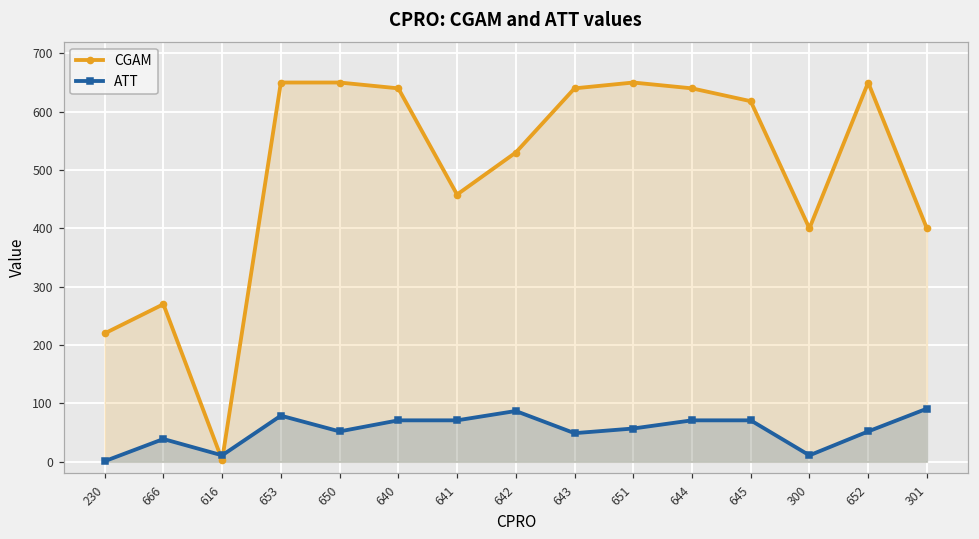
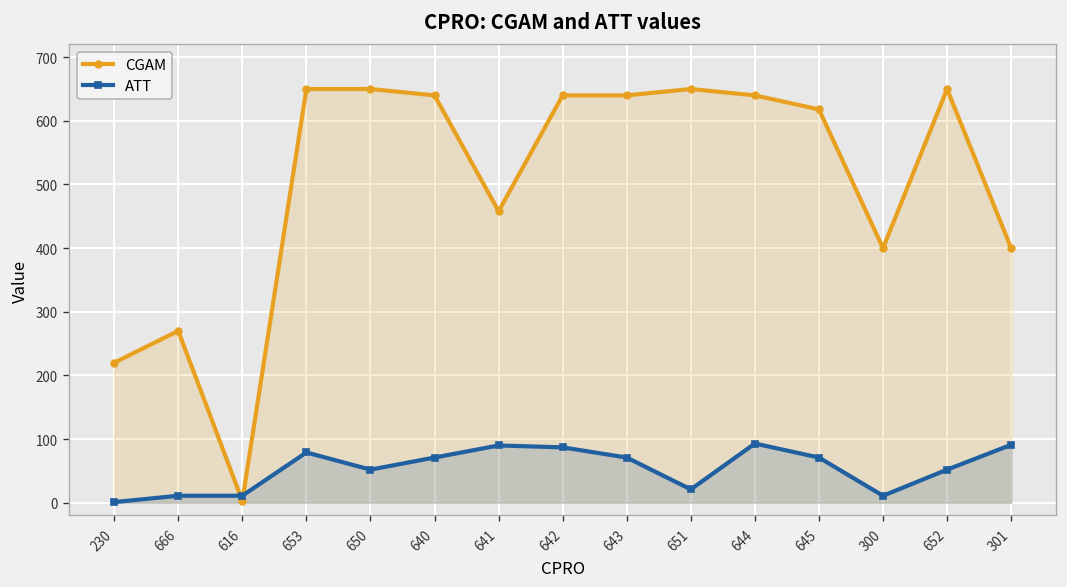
  {
    "CGAM": {
      "230": 220,
      "666": 270,
      "616": 0,
      "653": 650,
      "650": 650,
      "640": 640,
      "641": 460,
-     "642": 530,
+     "642": 640,
      "643": 640,
      "651": 650,
      "644": 640,
      "645": 620,
      "300": 400,
      "652": 650,
      "301": 400
    },
    "ATT": {
      "230": 0,
-     "666": 40,
+     "666": 10,
      "616": 10,
      "653": 80,
      "650": 50,
      "640": 70,
-     "641": 70,
+     "641": 90,
      "642": 90,
-     "643": 50,
-     "651": 60,
-     "644": 70,
+     "643": 70,
+     "651": 20,
+     "644": 90,
      "645": 70,
      "300": 10,
      "652": 50,
      "301": 90
    }
  }
